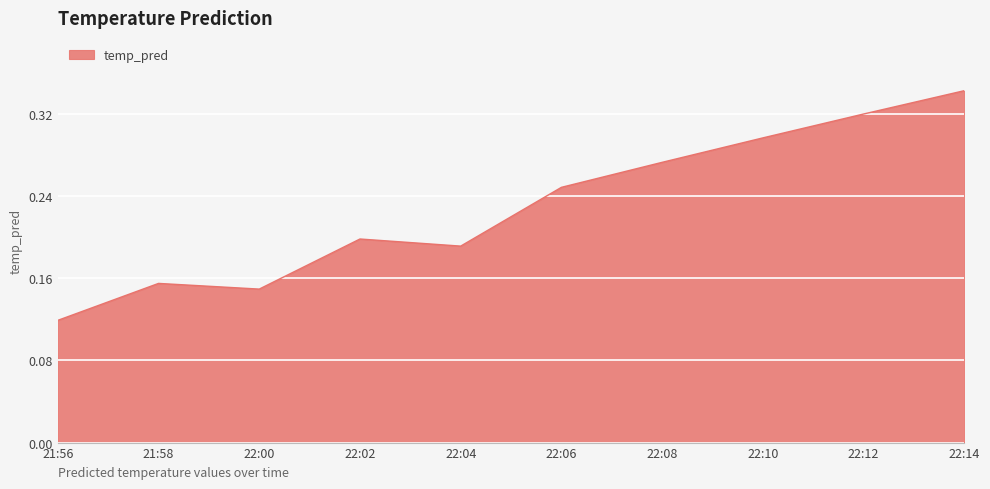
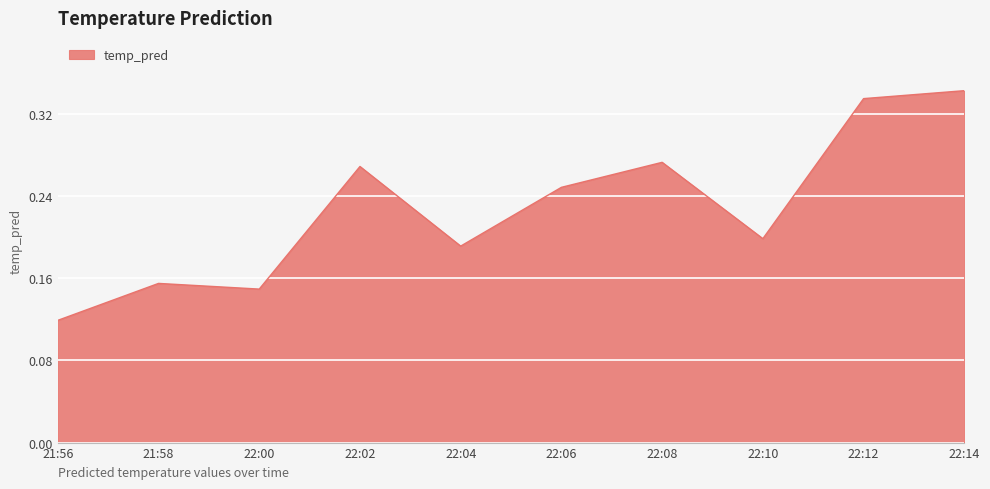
  {
    "21:56": 0.119,
    "21:58": 0.155,
    "22:00": 0.149,
-   "22:02": 0.198,
+   "22:02": 0.269,
    "22:04": 0.191,
    "22:06": 0.248,
    "22:08": 0.273,
-   "22:10": 0.296,
-   "22:12": 0.320,
+   "22:10": 0.198,
+   "22:12": 0.335,
    "22:14": 0.342
  }
